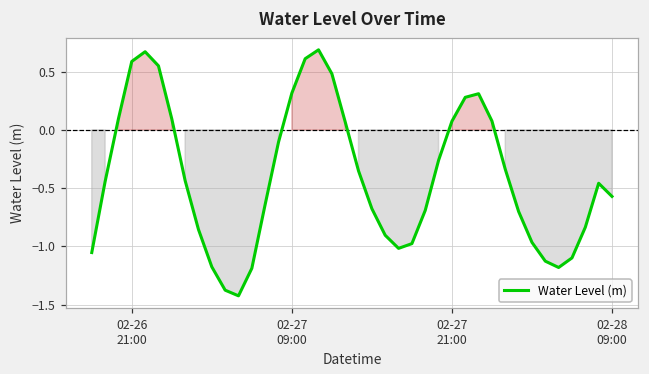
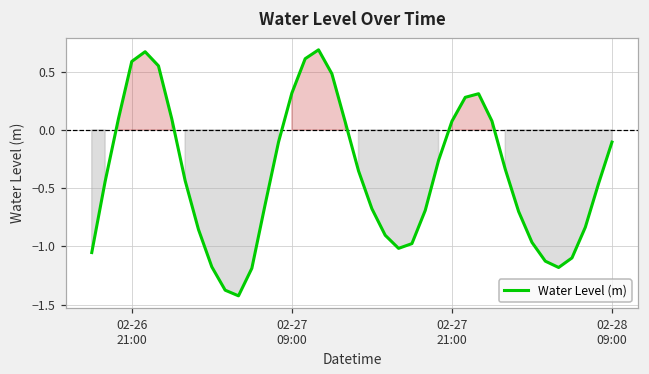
  {
    "02-26 21:00": 0.59,
    "02-27 09:00": 0.32,
    "02-27 21:00": 0.07,
-   "02-28 09:00": -0.57
+   "02-28 09:00": -0.11
  }
